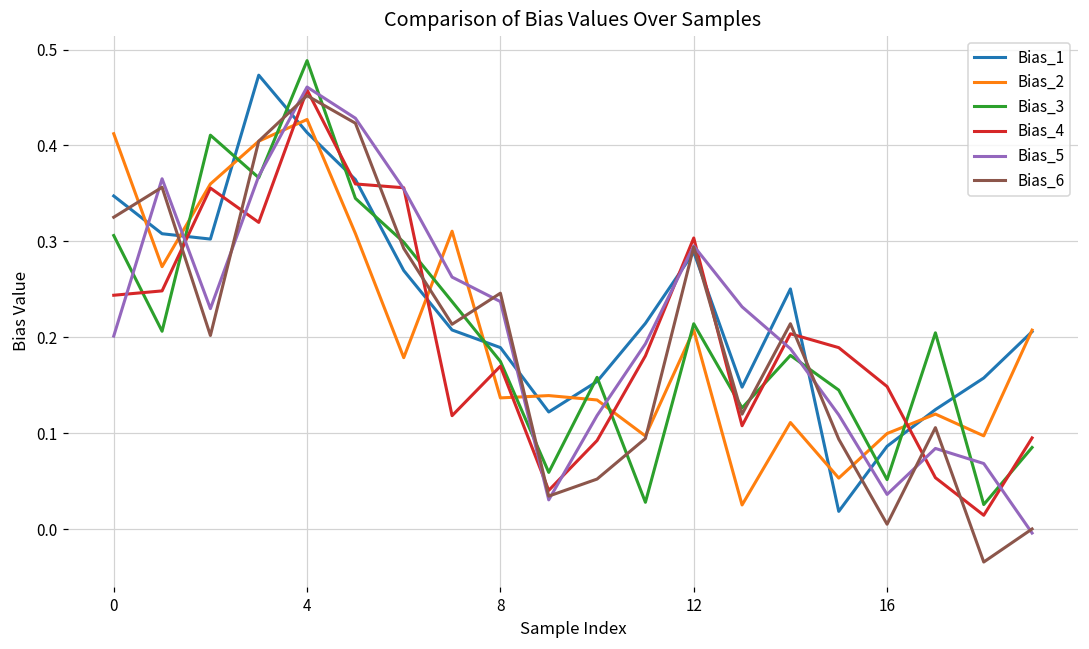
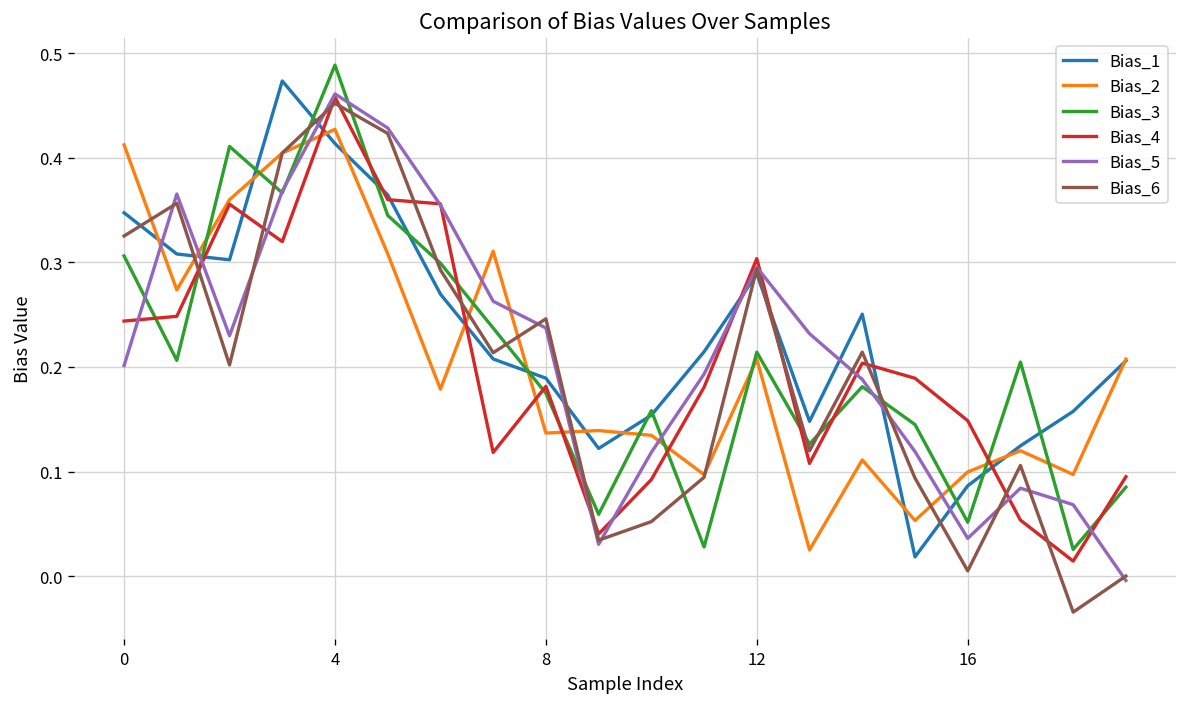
  {
    "Bias_1": {
      "0": 0.35,
      "4": 0.41,
      "8": 0.19,
      "12": 0.29,
      "16": 0.09
    },
    "Bias_2": {
      "0": 0.41,
      "4": 0.43,
      "8": 0.14,
      "12": 0.21,
      "16": 0.10
    },
    "Bias_3": {
      "0": 0.31,
      "4": 0.49,
      "8": 0.17,
      "12": 0.21,
      "16": 0.05
    },
    "Bias_4": {
      "0": 0.24,
      "4": 0.46,
-     "8": 0.17,
+     "8": 0.18,
      "12": 0.30,
      "16": 0.15
    },
    "Bias_5": {
      "0": 0.20,
      "4": 0.46,
      "8": 0.24,
      "16": 0.04
    },
    "Bias_6": {
      "0": 0.33,
      "4": 0.45,
      "8": 0.25,
      "16": 0.01
    }
  }
